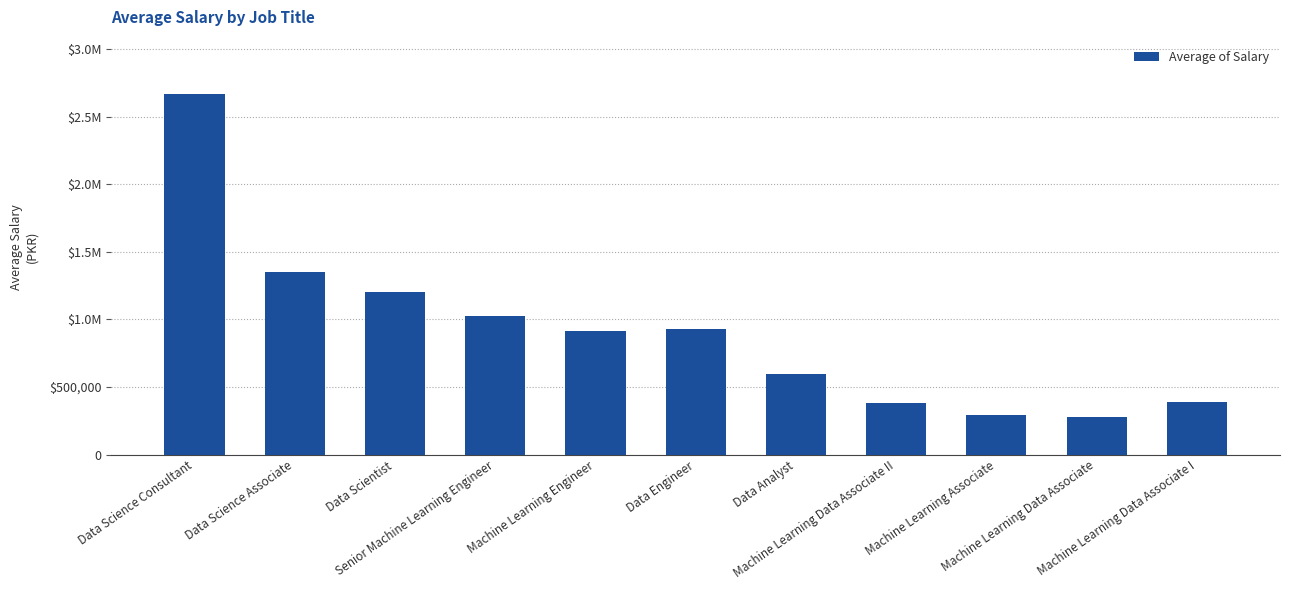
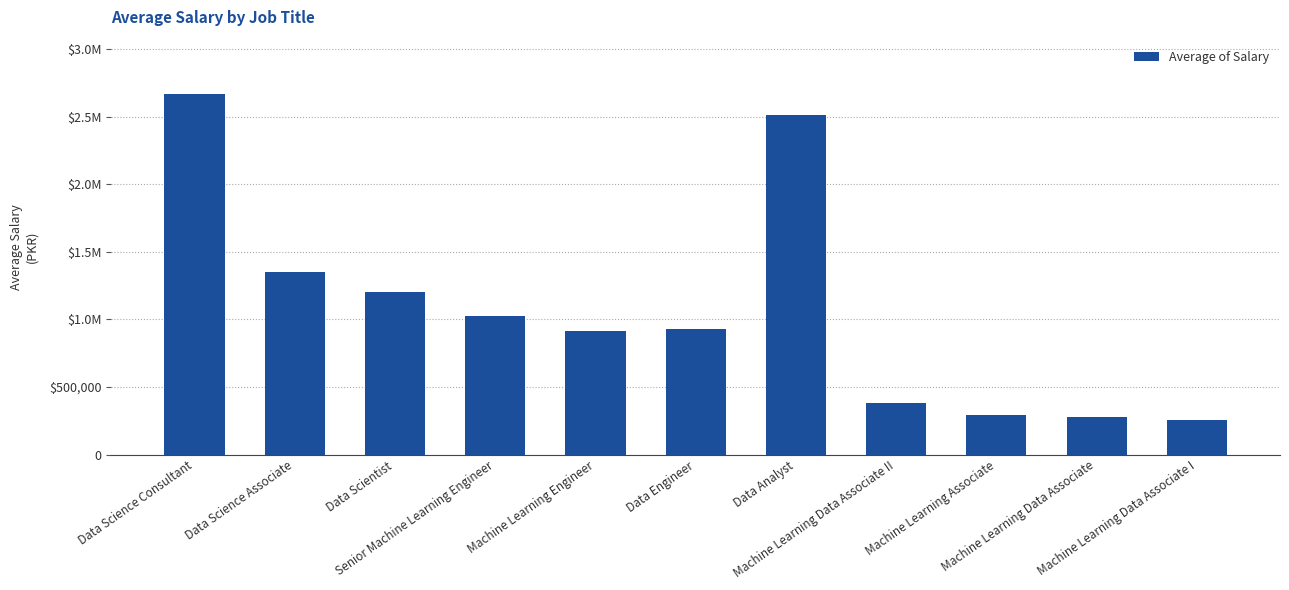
  {
    "Data Science Consultant": "$2,670,000",
    "Data Science Associate": "$1,350,000",
    "Data Scientist": "$1,200,000",
    "Senior Machine Learning Engineer": "$1,030,000",
    "Machine Learning Engineer": "$910,000",
    "Data Engineer": "$930,000",
-   "Data Analyst": "$600,000",
+   "Data Analyst": "$2,510,000",
    "Machine Learning Data Associate II": "$380,000",
    "Machine Learning Associate": "$300,000",
    "Machine Learning Data Associate": "$280,000",
-   "Machine Learning Data Associate I": "$390,000"
+   "Machine Learning Data Associate I": "$260,000"
  }
